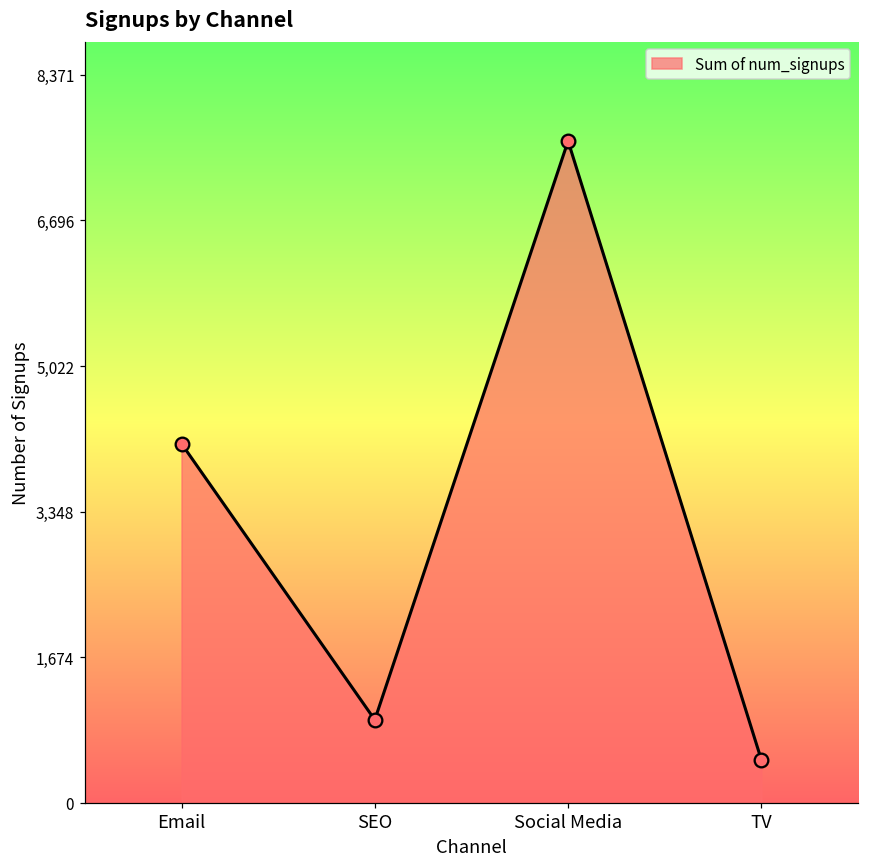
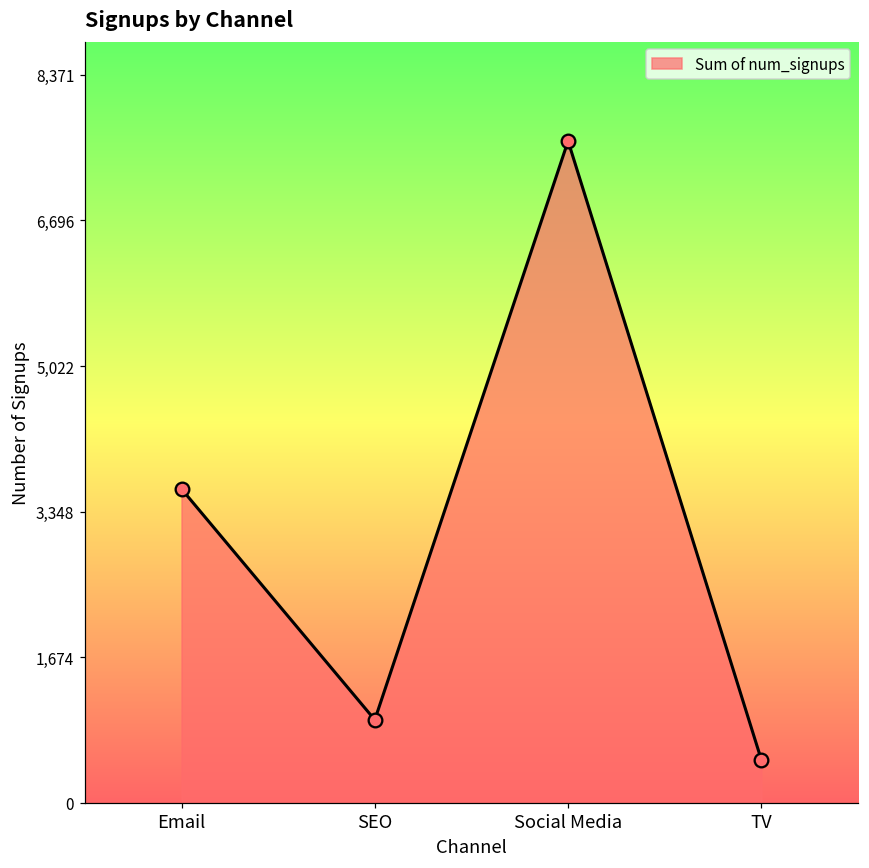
  {
-   "Email": "4,100",
+   "Email": "3,600",
    "SEO": "1,000",
    "Social Media": "7,600",
    "TV": "500"
  }
